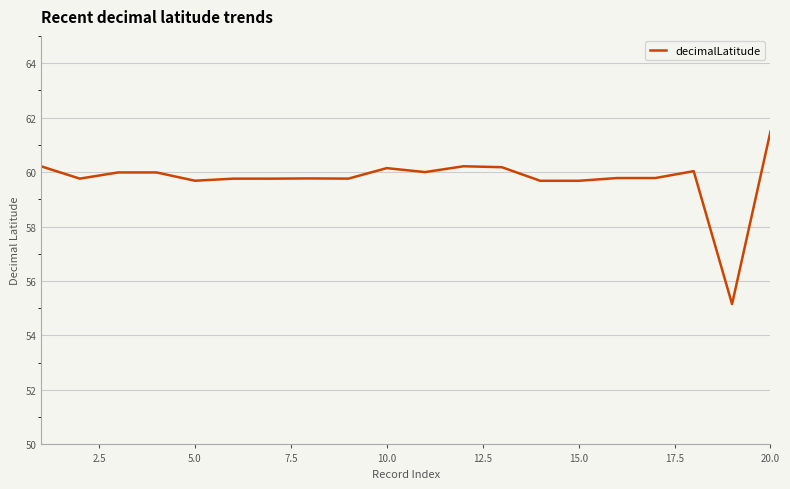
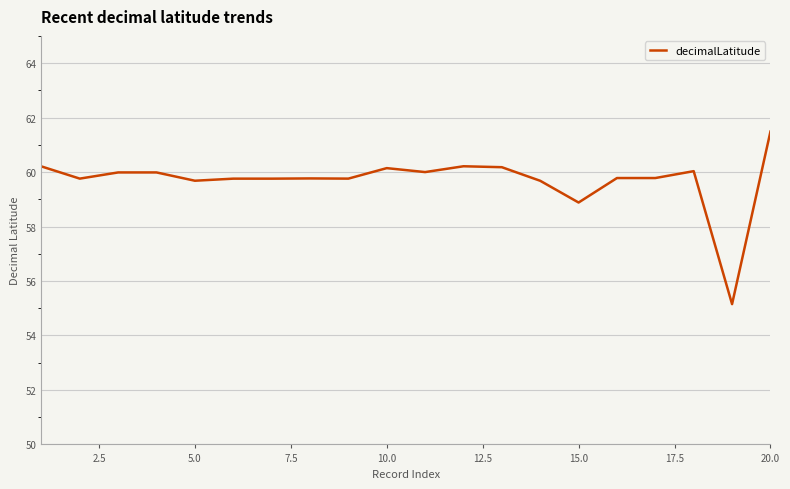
  {
    "5.0": 59.7,
    "10.0": 60.1,
-   "15.0": 59.7,
+   "15.0": 58.9,
    "20.0": 61.5
  }
